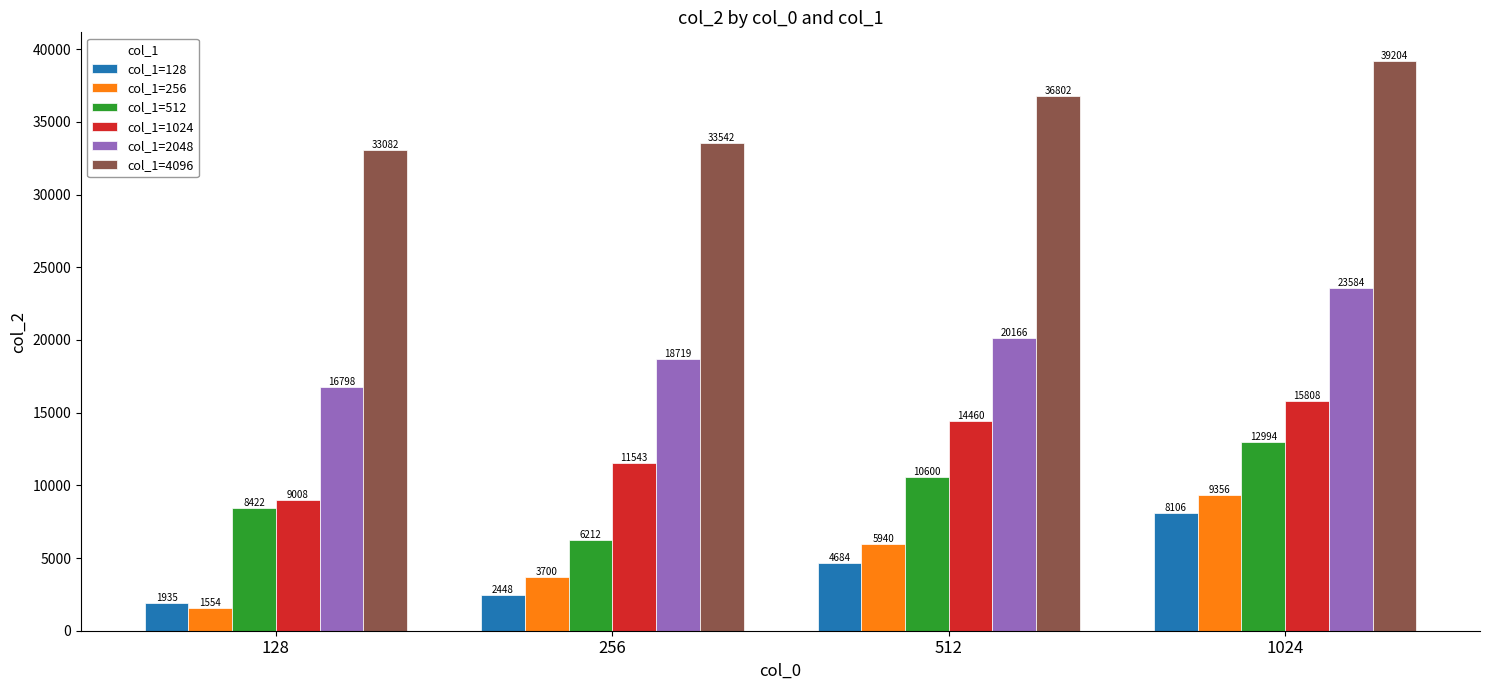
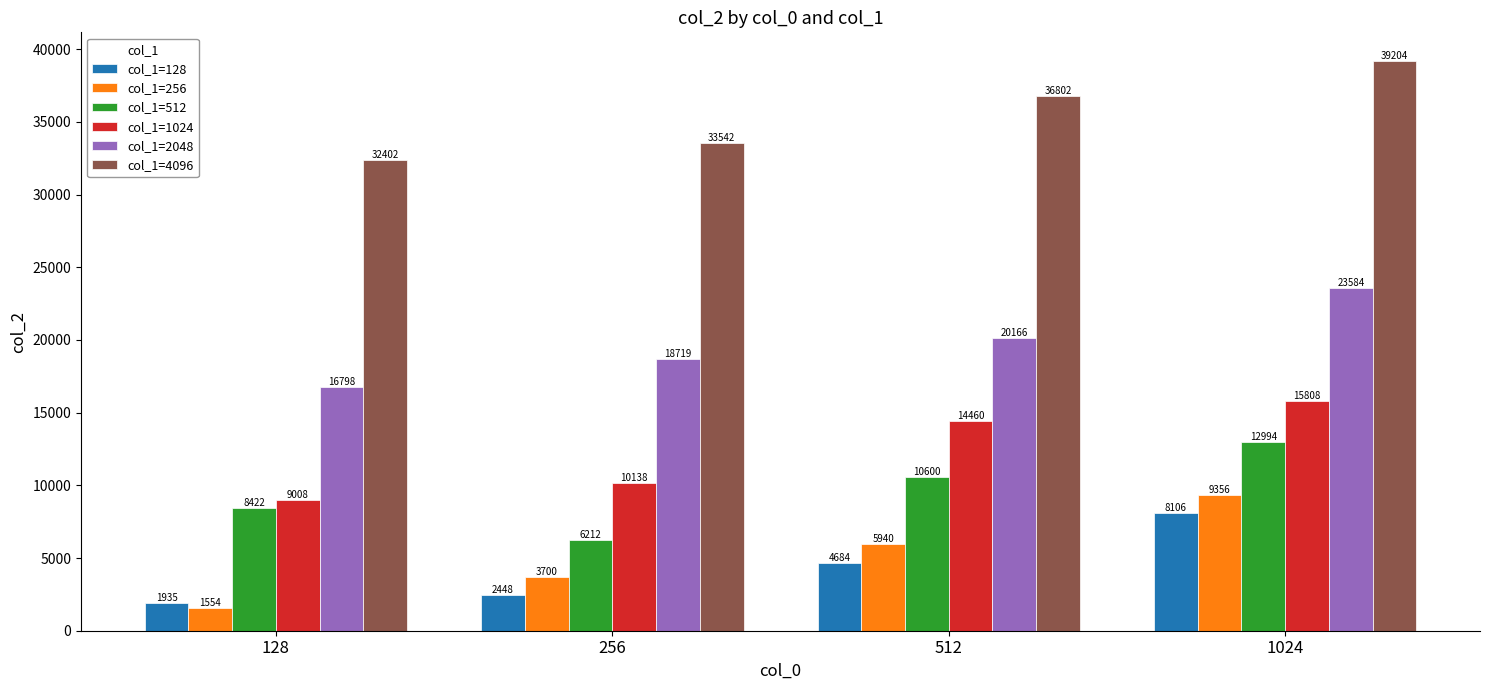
  {
    "col_1=128": {
      "128": 1935,
      "256": 2448,
      "512": 4684,
      "1024": 8106
    },
    "col_1=256": {
      "128": 1554,
      "256": 3700,
      "512": 5940,
      "1024": 9356
    },
    "col_1=512": {
      "128": 8422,
      "256": 6212,
      "512": 10600,
      "1024": 12994
    },
    "col_1=1024": {
      "128": 9008,
-     "256": 11543,
+     "256": 10138,
      "512": 14460,
      "1024": 15808
    },
    "col_1=2048": {
      "128": 16798,
      "256": 18719,
      "512": 20166,
      "1024": 23584
    },
    "col_1=4096": {
-     "128": 33082,
+     "128": 32402,
      "256": 33542,
      "512": 36802,
      "1024": 39204
    }
  }
